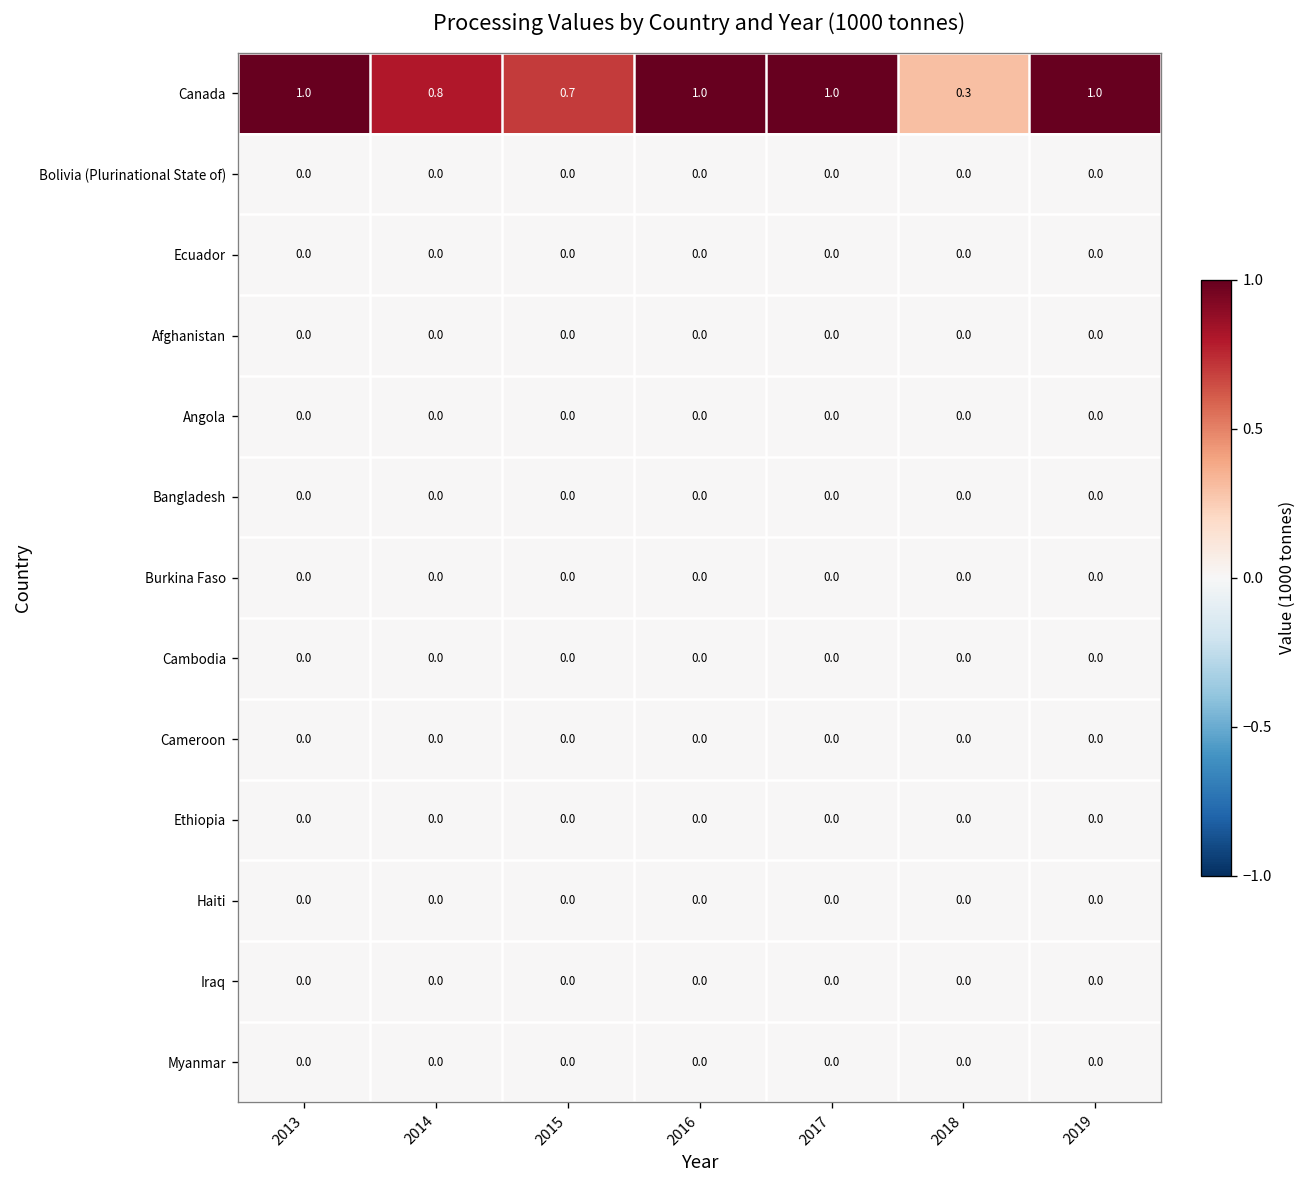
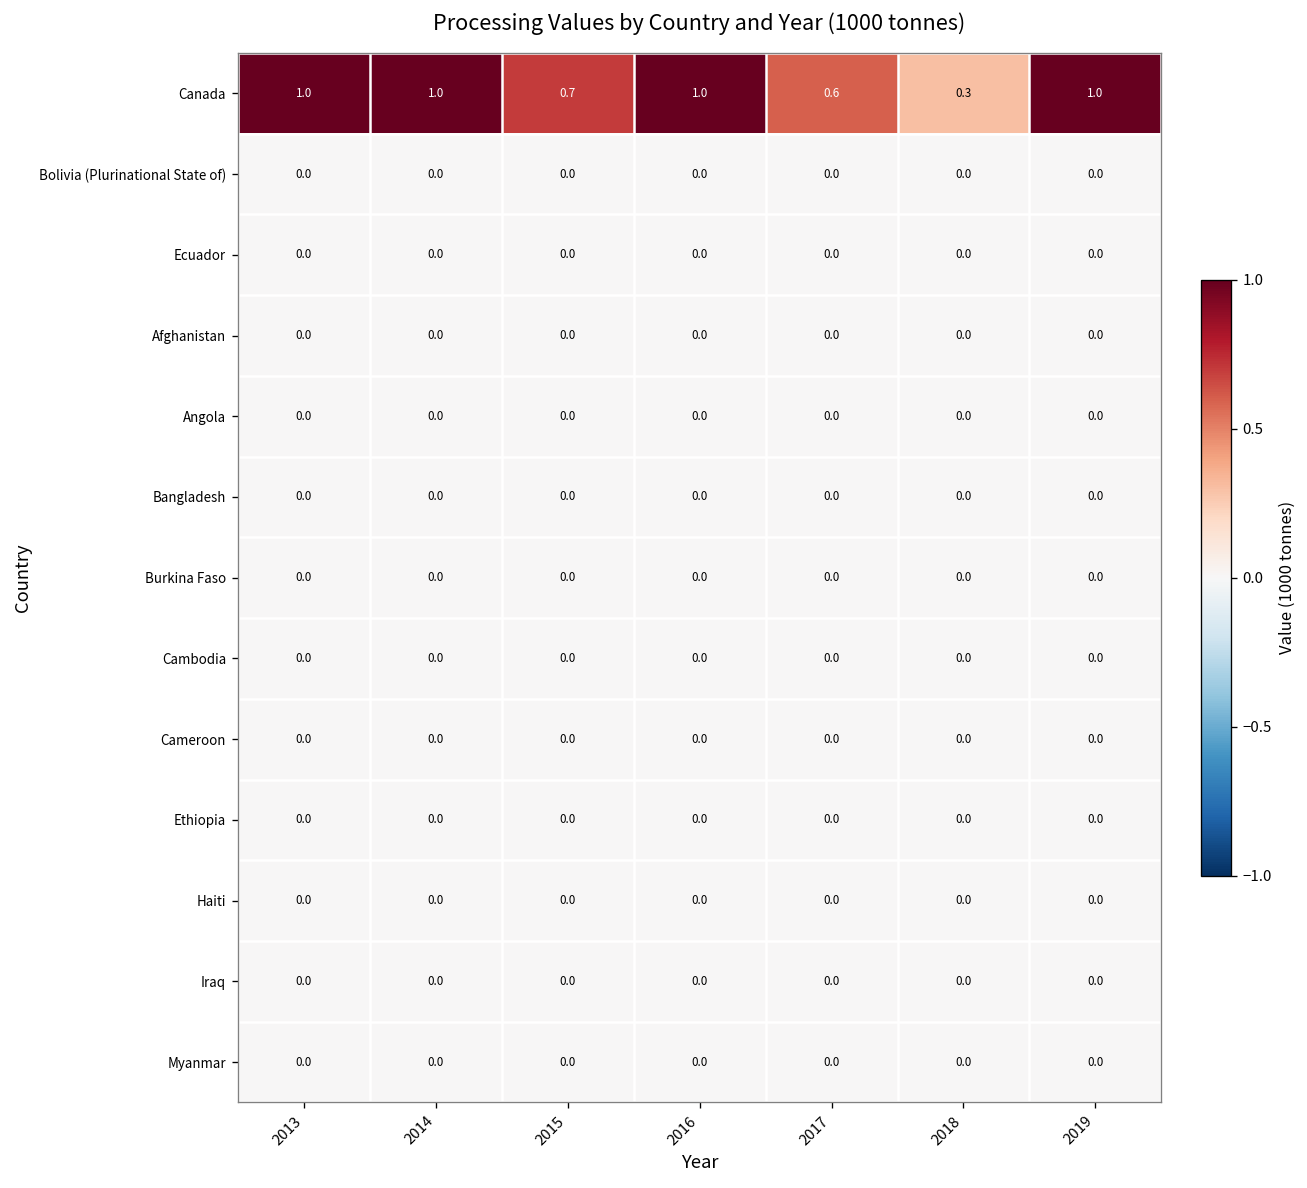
  {
    "Canada": {
      "2013": 1.0,
-     "2014": 0.8,
+     "2014": 1.0,
      "2015": 0.7,
      "2016": 1.0,
-     "2017": 1.0,
+     "2017": 0.6,
      "2018": 0.3,
      "2019": 1.0
    },
    "Bolivia (Plurinational State of)": {
      "2013": 0.0,
      "2014": 0.0,
      "2015": 0.0,
      "2016": 0.0,
      "2017": 0.0,
      "2018": 0.0,
      "2019": 0.0
    },
    "Ecuador": {
      "2013": 0.0,
      "2014": 0.0,
      "2015": 0.0,
      "2016": 0.0,
      "2017": 0.0,
      "2018": 0.0,
      "2019": 0.0
    },
    "Afghanistan": {
      "2013": 0.0,
      "2014": 0.0,
      "2015": 0.0,
      "2016": 0.0,
      "2017": 0.0,
      "2018": 0.0,
      "2019": 0.0
    },
    "Angola": {
      "2013": 0.0,
      "2014": 0.0,
      "2015": 0.0,
      "2016": 0.0,
      "2017": 0.0,
      "2018": 0.0,
      "2019": 0.0
    },
    "Bangladesh": {
      "2013": 0.0,
      "2014": 0.0,
      "2015": 0.0,
      "2016": 0.0,
      "2017": 0.0,
      "2018": 0.0,
      "2019": 0.0
    },
    "Burkina Faso": {
      "2013": 0.0,
      "2014": 0.0,
      "2015": 0.0,
      "2016": 0.0,
      "2017": 0.0,
      "2018": 0.0,
      "2019": 0.0
    },
    "Cambodia": {
      "2013": 0.0,
      "2014": 0.0,
      "2015": 0.0,
      "2016": 0.0,
      "2017": 0.0,
      "2018": 0.0,
      "2019": 0.0
    },
    "Cameroon": {
      "2013": 0.0,
      "2014": 0.0,
      "2015": 0.0,
      "2016": 0.0,
      "2017": 0.0,
      "2018": 0.0,
      "2019": 0.0
    },
    "Ethiopia": {
      "2013": 0.0,
      "2014": 0.0,
      "2015": 0.0,
      "2016": 0.0,
      "2017": 0.0,
      "2018": 0.0,
      "2019": 0.0
    },
    "Haiti": {
      "2013": 0.0,
      "2014": 0.0,
      "2015": 0.0,
      "2016": 0.0,
      "2017": 0.0,
      "2018": 0.0,
      "2019": 0.0
    },
    "Iraq": {
      "2013": 0.0,
      "2014": 0.0,
      "2015": 0.0,
      "2016": 0.0,
      "2017": 0.0,
      "2018": 0.0,
      "2019": 0.0
    },
    "Myanmar": {
      "2013": 0.0,
      "2014": 0.0,
      "2015": 0.0,
      "2016": 0.0,
      "2017": 0.0,
      "2018": 0.0,
      "2019": 0.0
    }
  }
